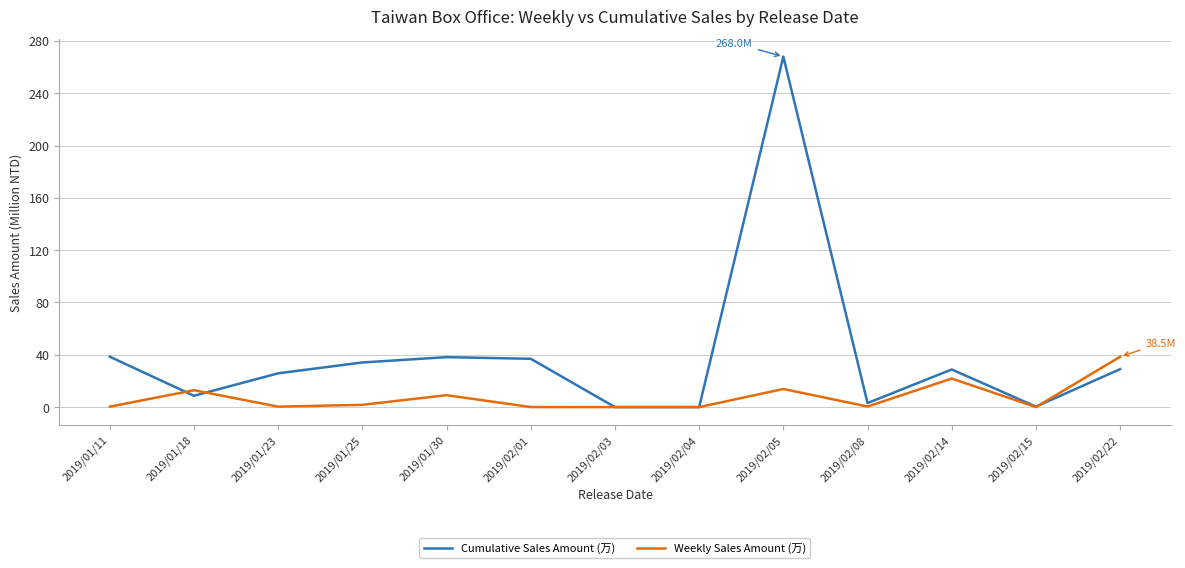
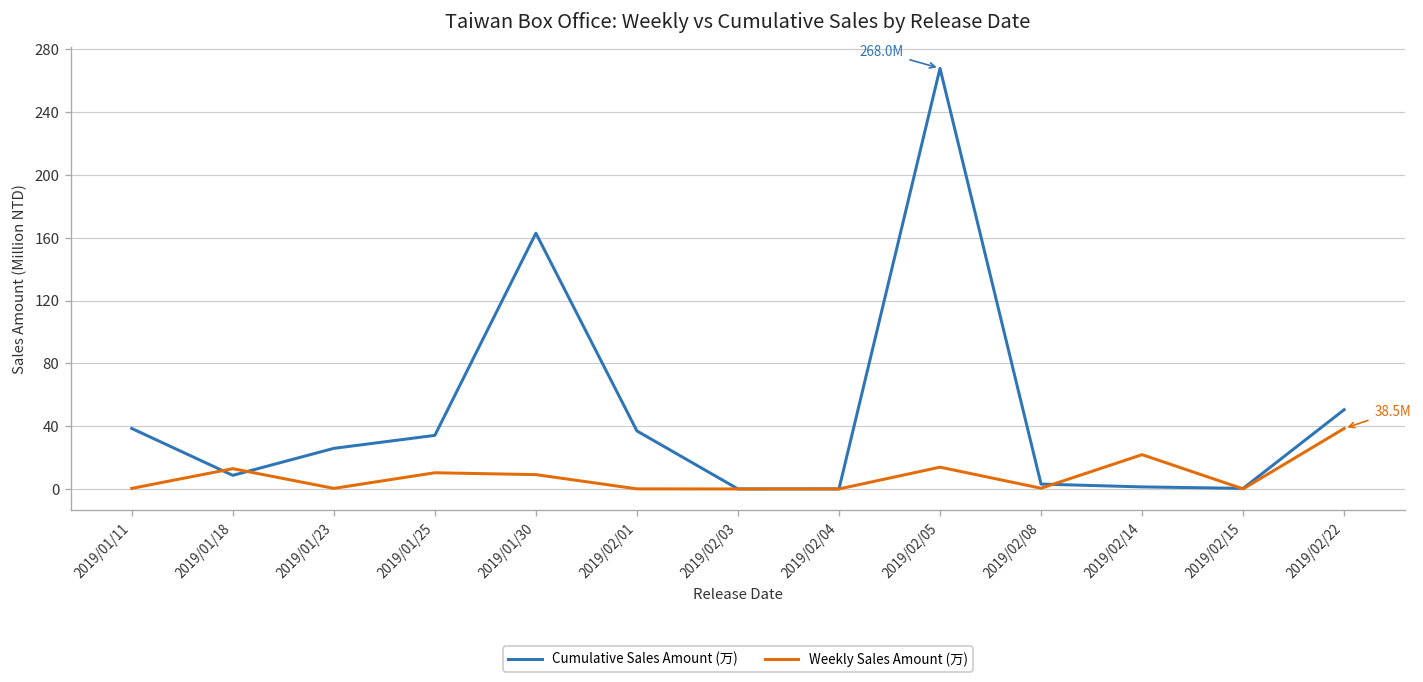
  {
    "Cumulative Sales Amount (万)": {
      "2019/01/11": 39,
      "2019/01/18": 9,
      "2019/01/23": 26,
      "2019/01/25": 34,
-     "2019/01/30": 38,
+     "2019/01/30": 163,
      "2019/02/01": 37,
      "2019/02/08": 3,
-     "2019/02/14": 29,
-     "2019/02/22": 29
+     "2019/02/14": 1,
+     "2019/02/22": 50
    },
    "Weekly Sales Amount (万)": {
      "2019/01/11": 0,
      "2019/01/18": 13,
      "2019/01/23": 0,
-     "2019/01/25": 2,
+     "2019/01/25": 10,
      "2019/01/30": 9,
      "2019/02/01": 0,
      "2019/02/05": 14,
      "2019/02/08": 0,
      "2019/02/14": 22
    }
  }
